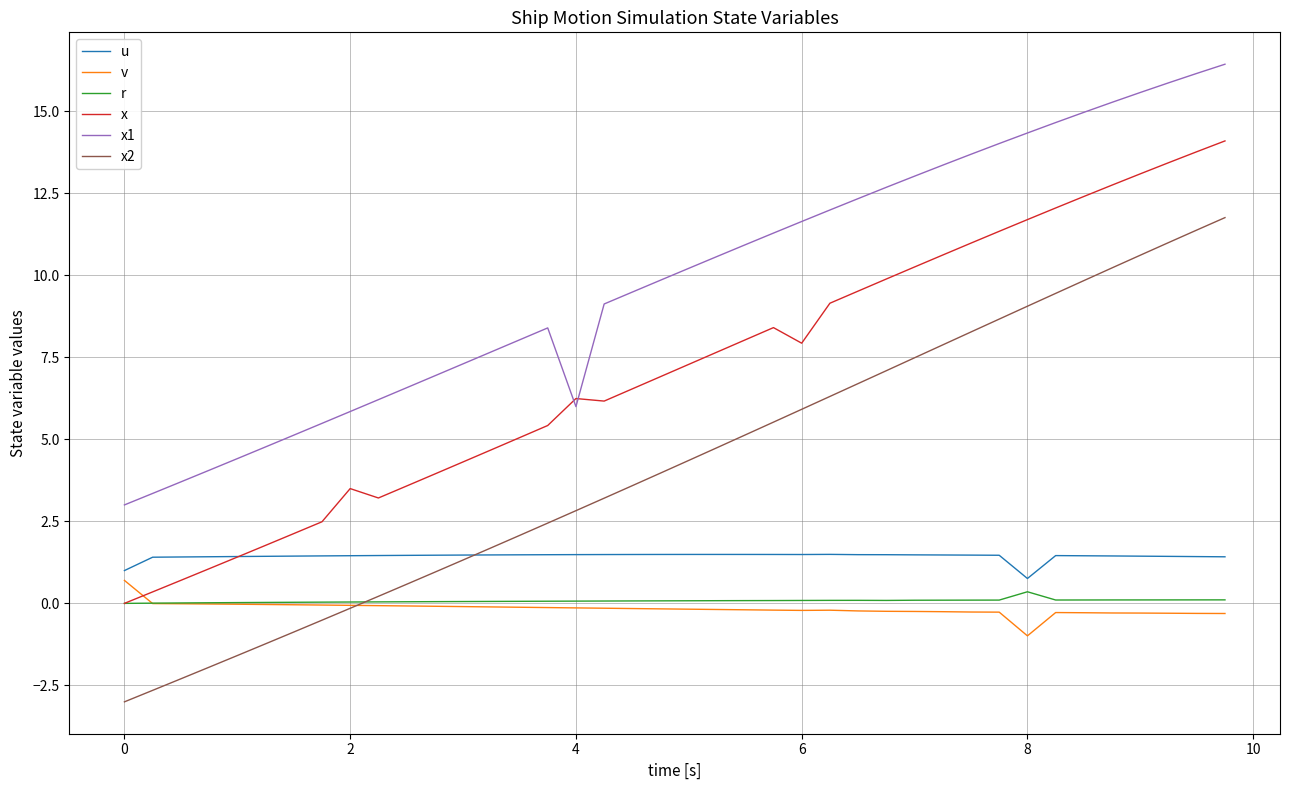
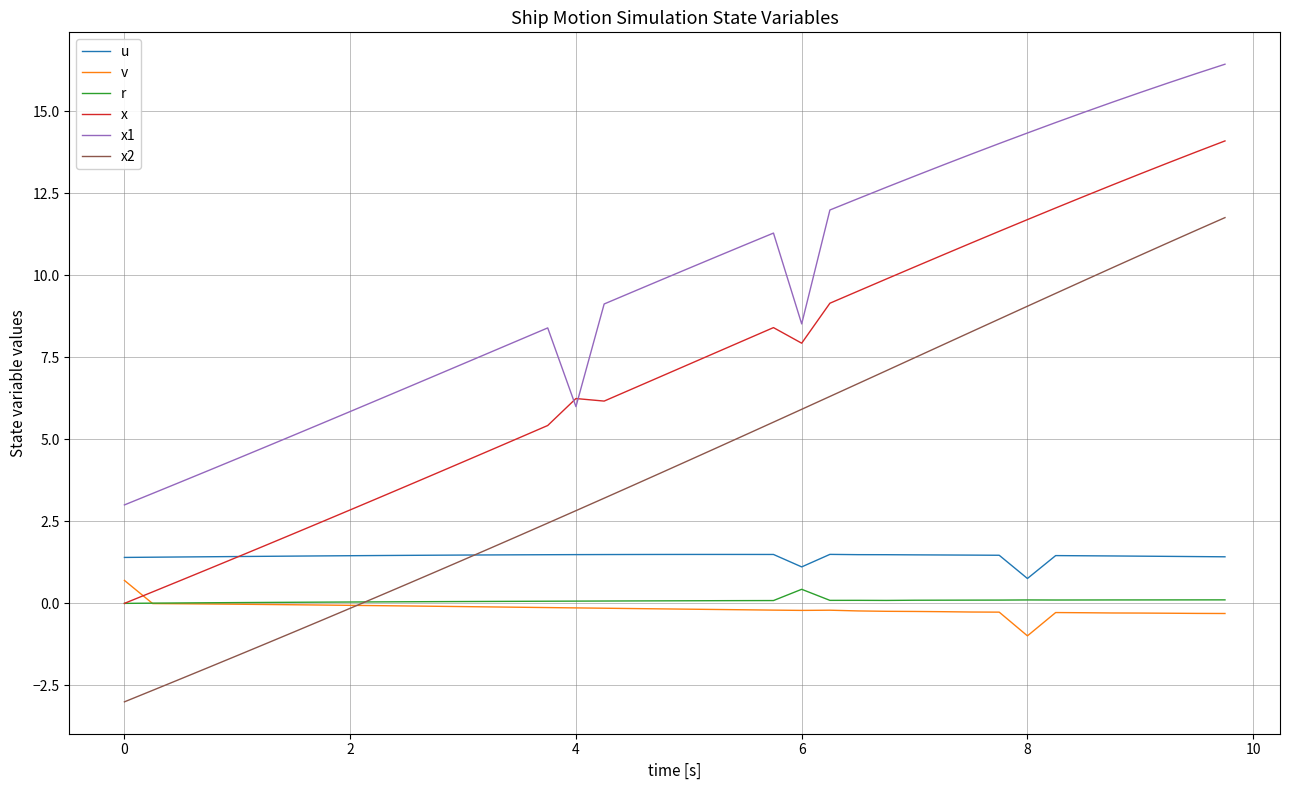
  {
    "u": {
-     "0": 1.0,
+     "0": 1.4,
      "2": 1.5,
      "4": 1.5,
-     "6": 1.5,
+     "6": 1.1,
      "8": 0.8
    },
    "v": {
      "0": 0.7,
      "2": -0.1,
      "4": -0.1,
      "6": -0.2,
      "8": -1.0
    },
    "r": {
      "2": 0.0,
      "4": 0.1,
-     "6": 0.1,
-     "8": 0.4
+     "6": 0.4,
+     "8": 0.1
    },
    "x": {
-     "2": 3.5,
+     "2": 2.8,
      "4": 6.2,
      "6": 7.9,
      "8": 11.7
    },
    "x1": {
      "0": 3.0,
      "2": 5.8,
      "4": 6.0,
-     "6": 11.6,
+     "6": 8.5,
      "8": 14.3
    },
    "x2": {
      "0": -3.0,
      "2": -0.1,
      "4": 2.8,
      "6": 5.9,
      "8": 9.1
    }
  }
